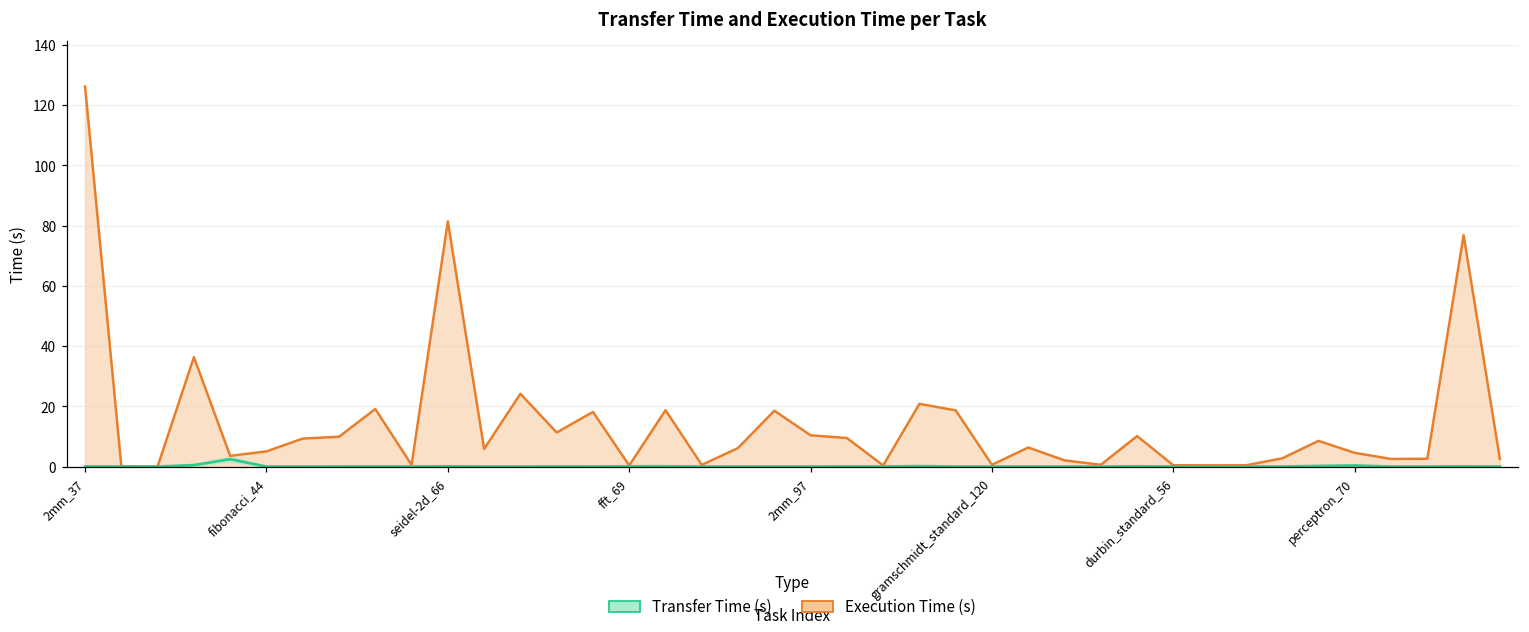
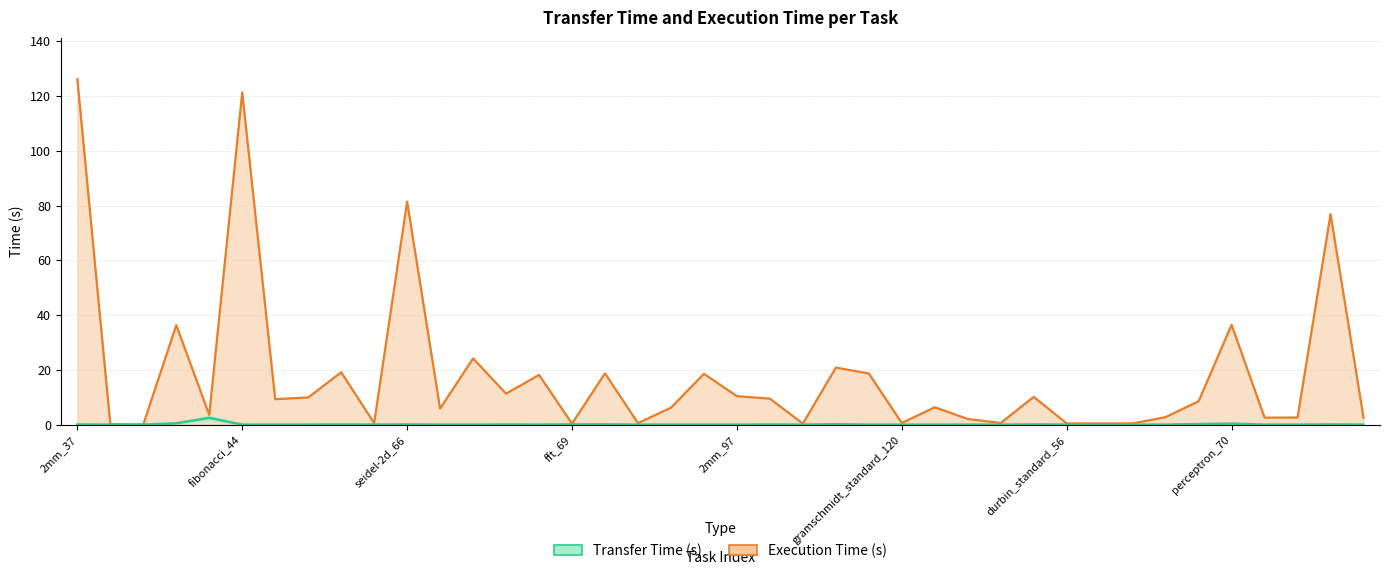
  {
    "Execution Time (s)": {
      "2mm_37": 126,
-     "fibonacci_44": 5,
+     "fibonacci_44": 121,
      "seidel-2d_66": 81,
      "2mm_97": 10,
-     "perceptron_70": 5
+     "perceptron_70": 36
    }
  }
